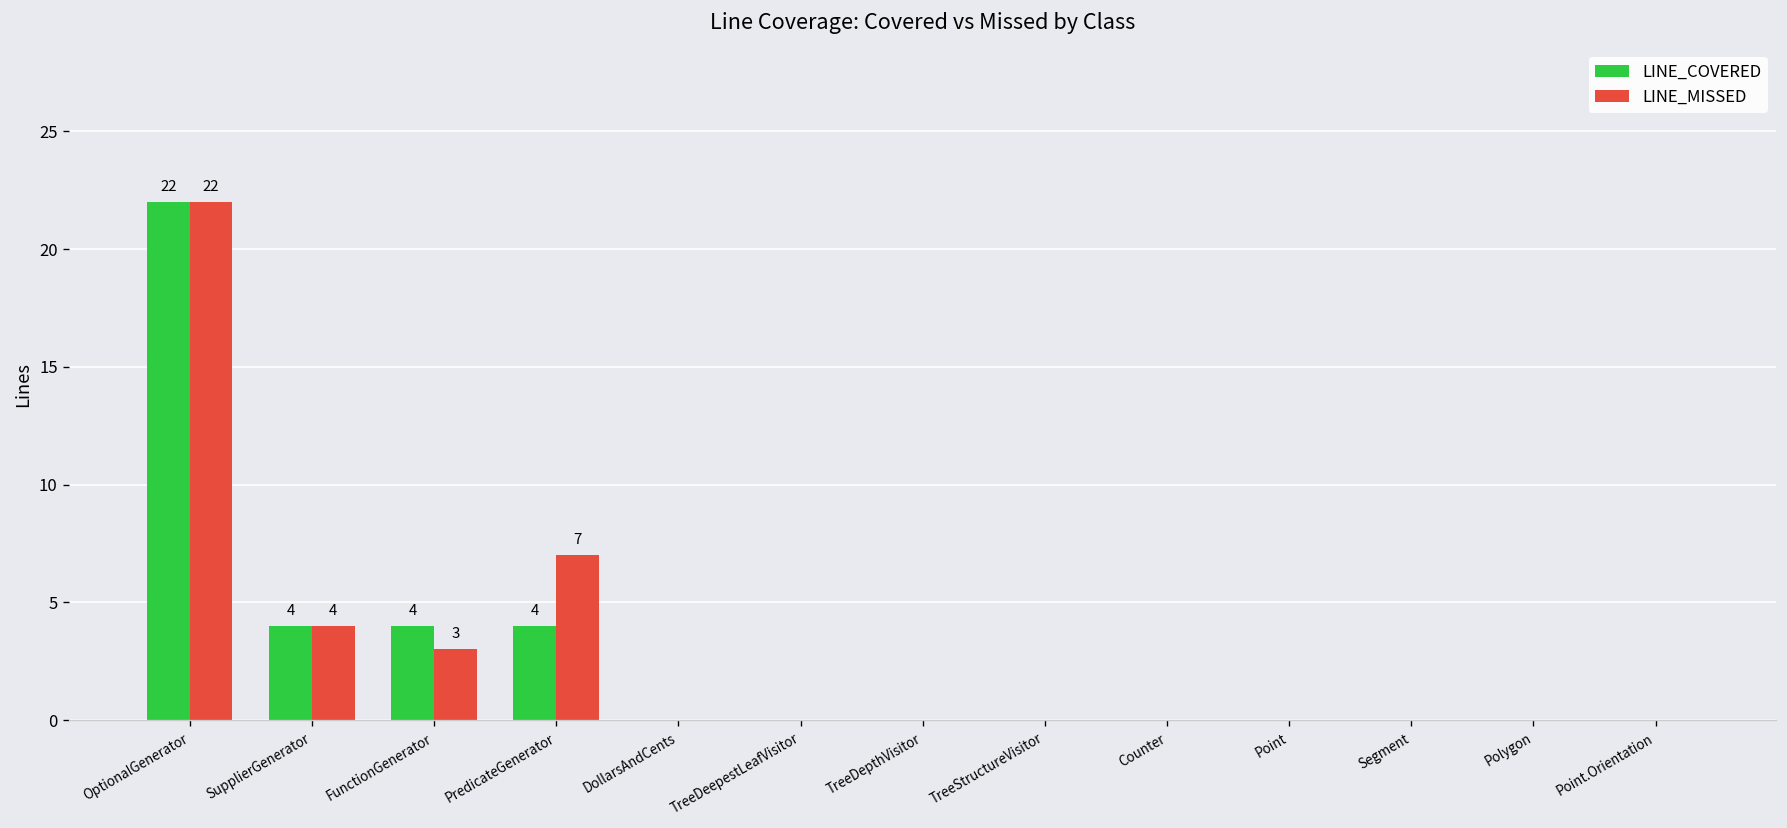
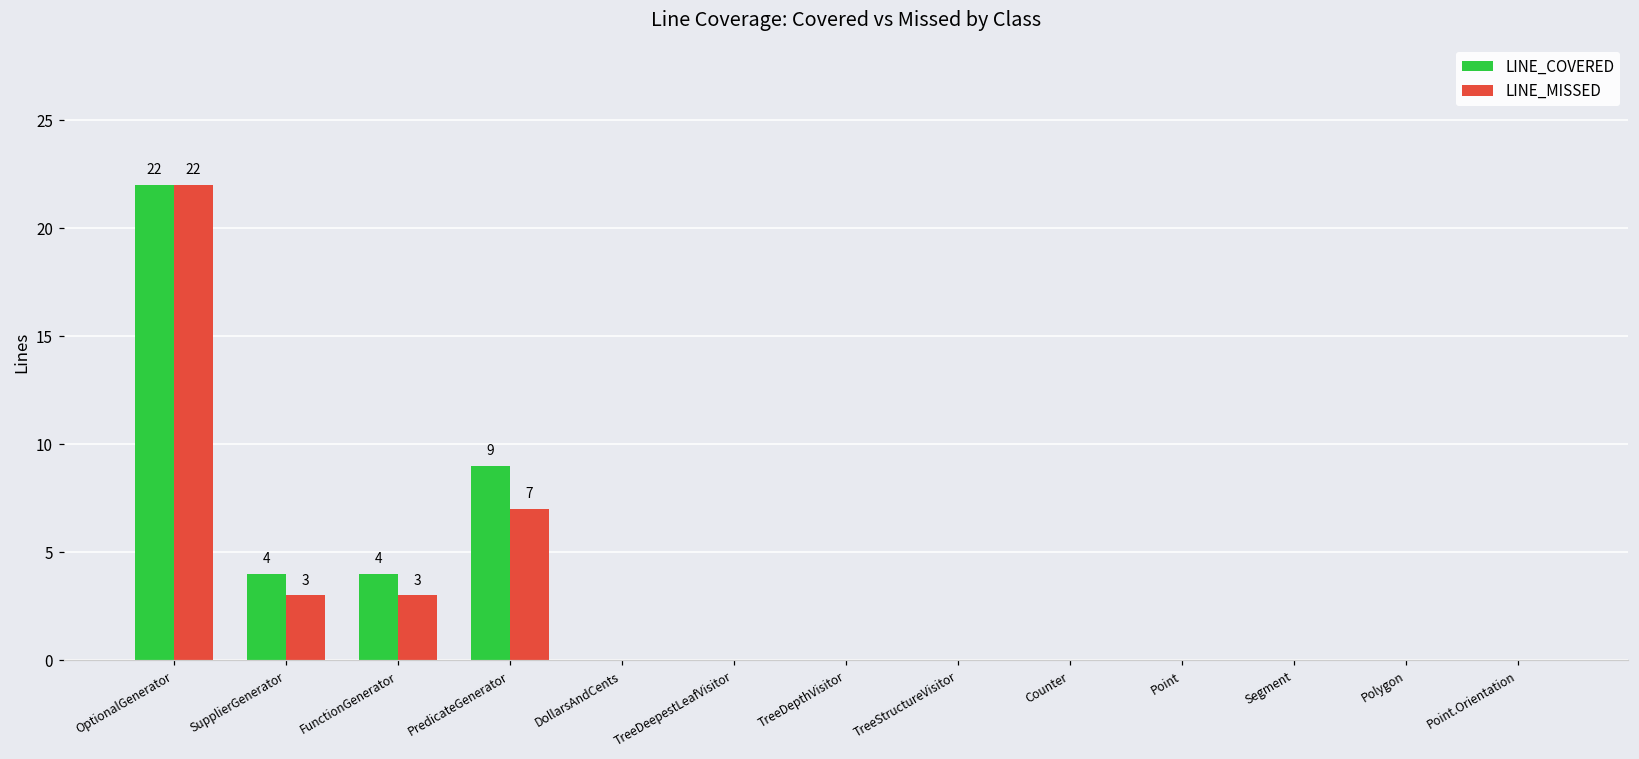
  {
    "LINE_COVERED": {
      "OptionalGenerator": 22,
      "SupplierGenerator": 4,
      "FunctionGenerator": 4,
-     "PredicateGenerator": 4
+     "PredicateGenerator": 9
    },
    "LINE_MISSED": {
      "OptionalGenerator": 22,
-     "SupplierGenerator": 4,
+     "SupplierGenerator": 3,
      "FunctionGenerator": 3,
      "PredicateGenerator": 7
    }
  }
